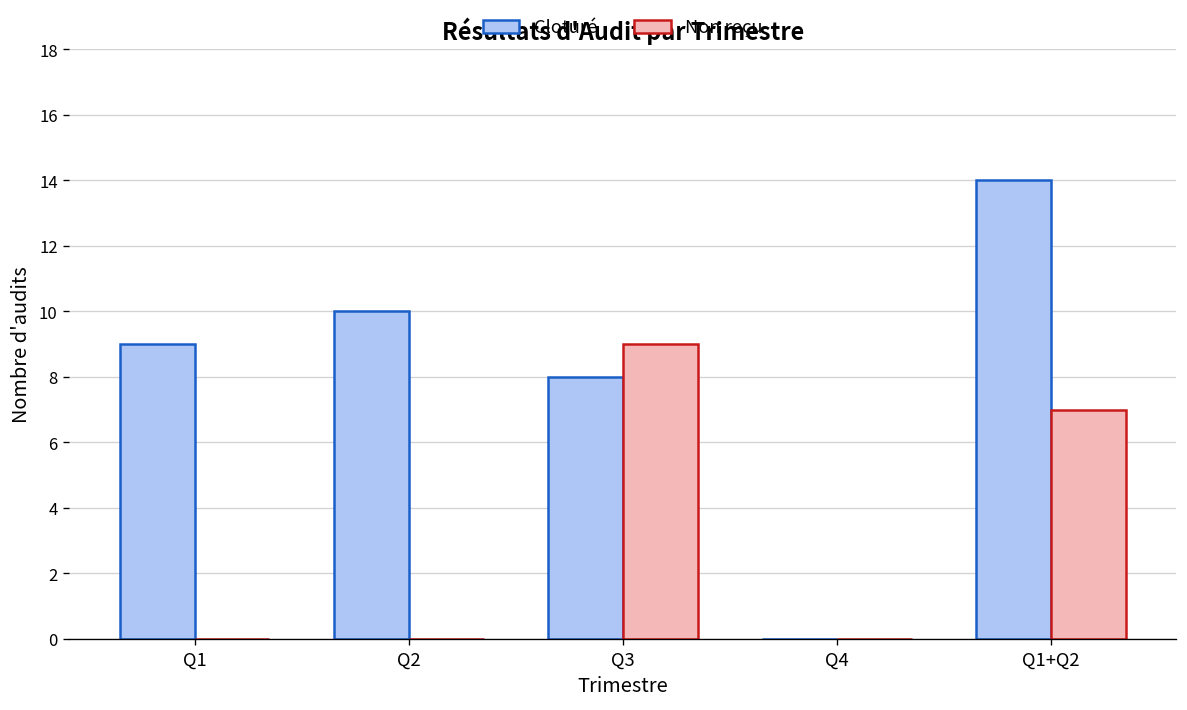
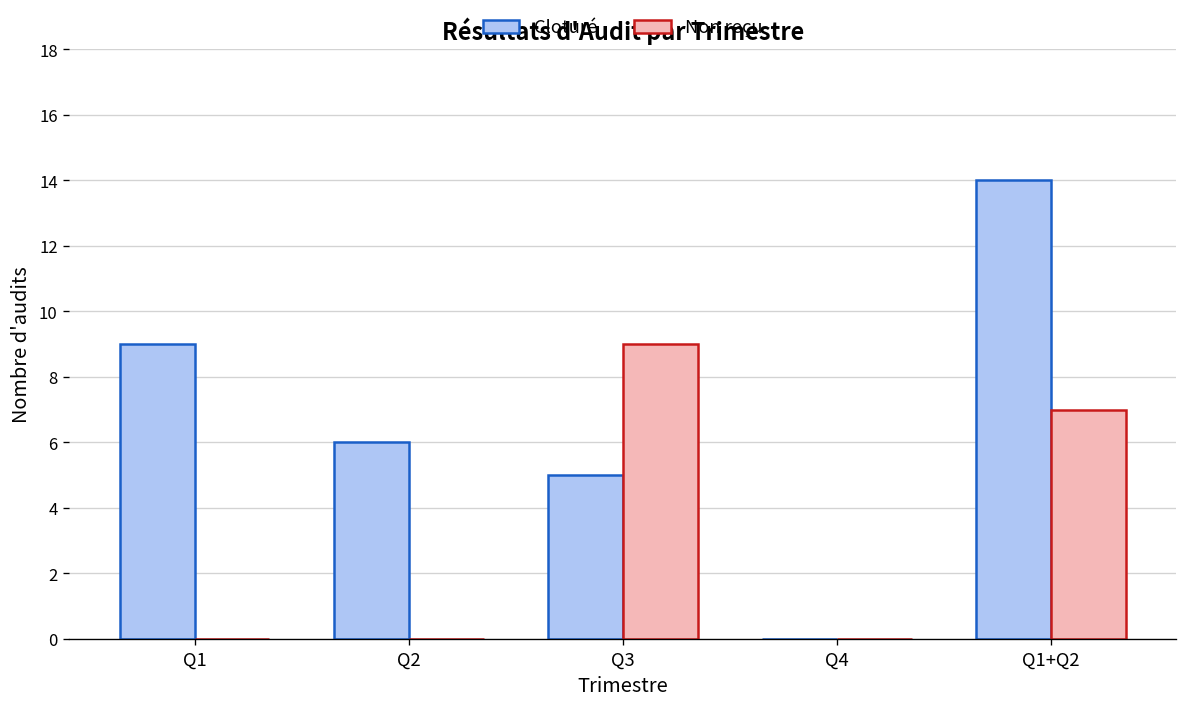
  {
    "Cloturé": {
      "Q1": 9,
-     "Q2": 10,
-     "Q3": 8,
+     "Q2": 6,
+     "Q3": 5,
      "Q4": 0,
      "Q1+Q2": 14
    },
    "Non reçu": {
      "Q1": 0,
      "Q2": 0,
      "Q3": 9,
      "Q4": 0,
      "Q1+Q2": 7
    }
  }
